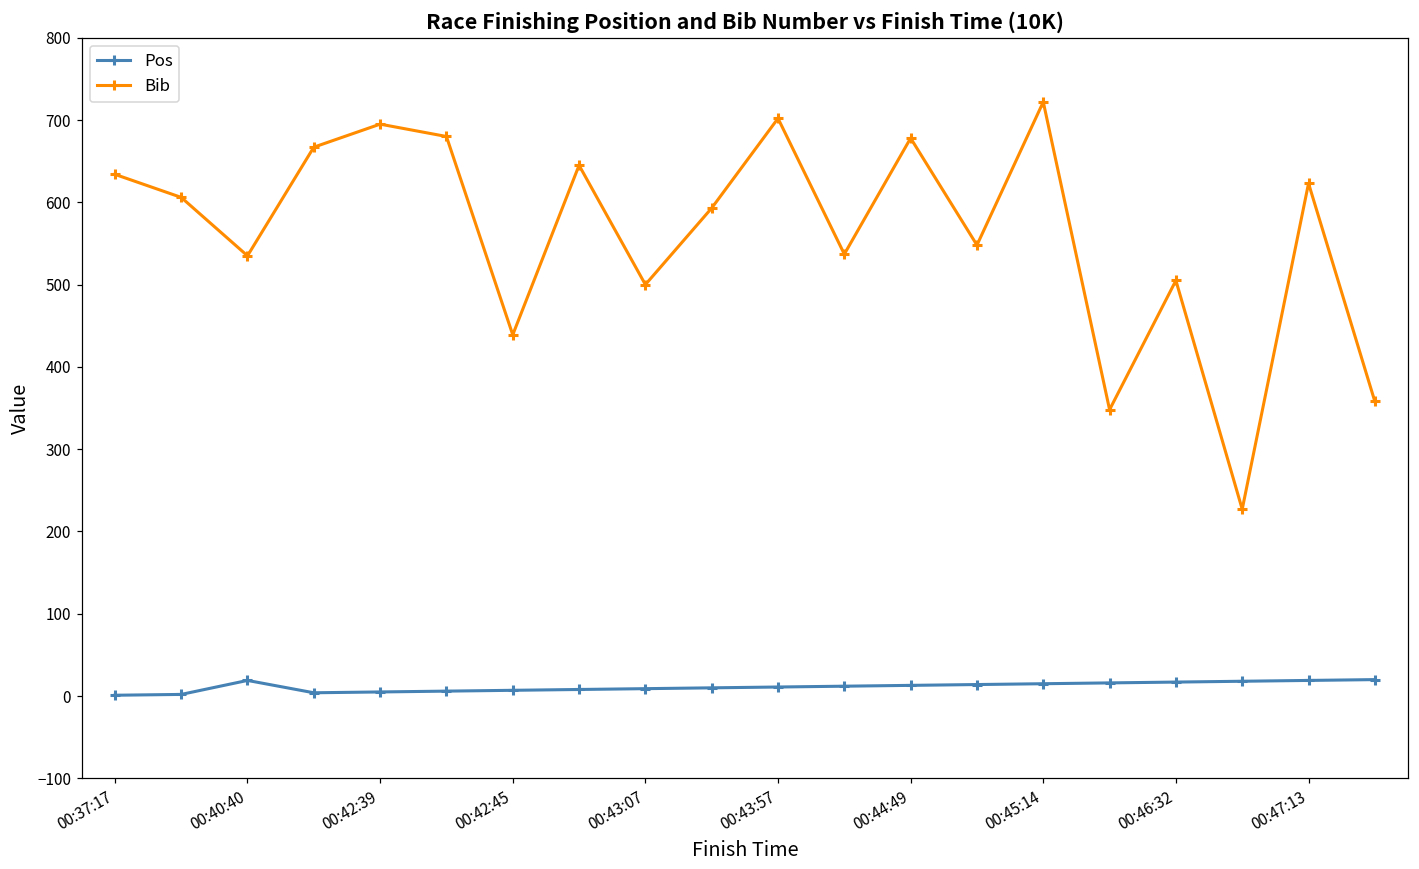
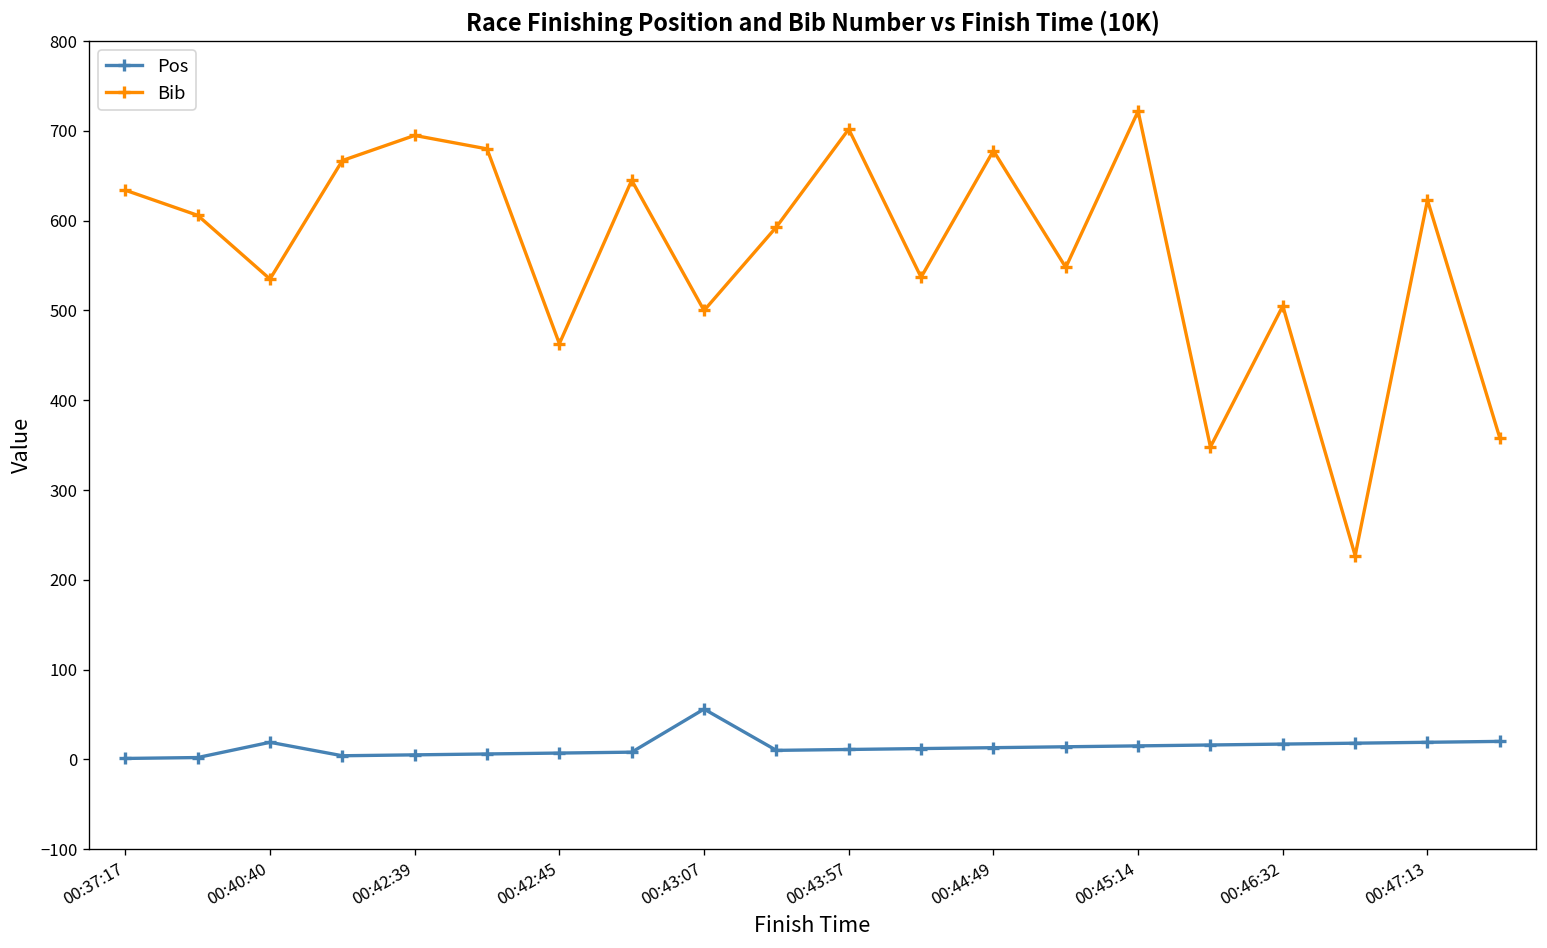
  {
    "Pos": {
      "00:37:17": 0,
      "00:40:40": 20,
      "00:42:45": 10,
-     "00:43:07": 10,
+     "00:43:07": 60,
      "00:43:57": 10,
      "00:44:49": 10,
      "00:45:14": 20,
      "00:46:32": 20,
      "00:47:13": 20
    },
    "Bib": {
      "00:37:17": 630,
      "00:40:40": 540,
-     "00:42:45": 440,
+     "00:42:45": 460,
      "00:43:07": 500,
      "00:43:57": 700,
      "00:44:49": 680,
      "00:45:14": 720,
      "00:46:32": 510,
      "00:47:13": 620
    }
  }
